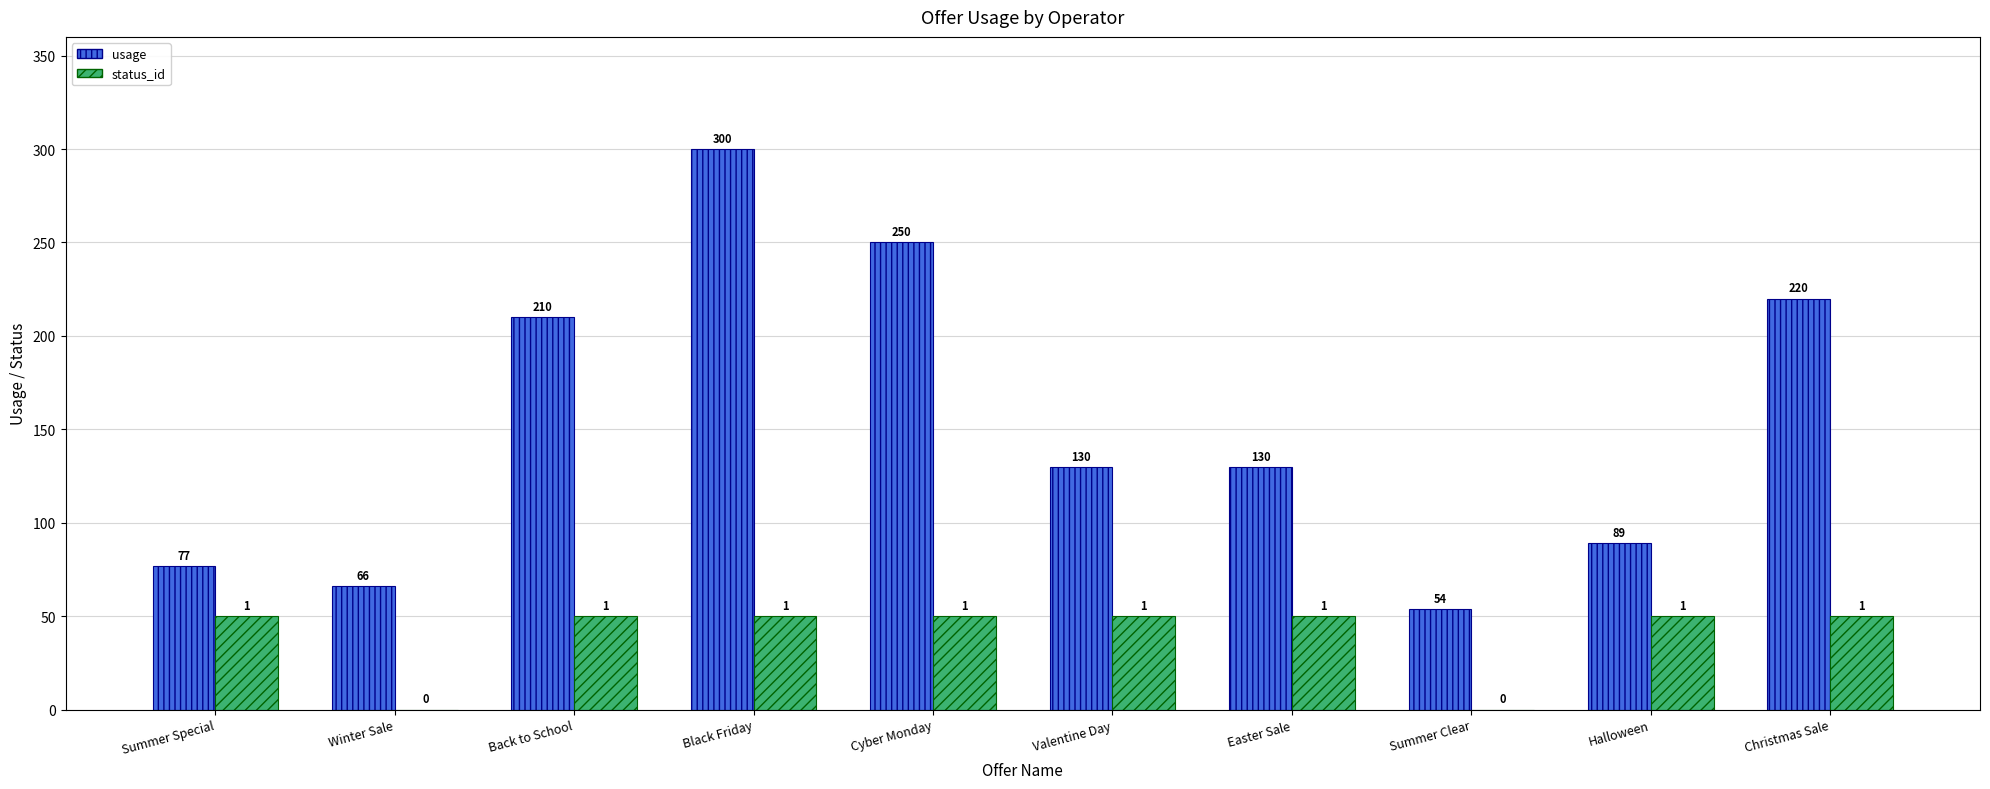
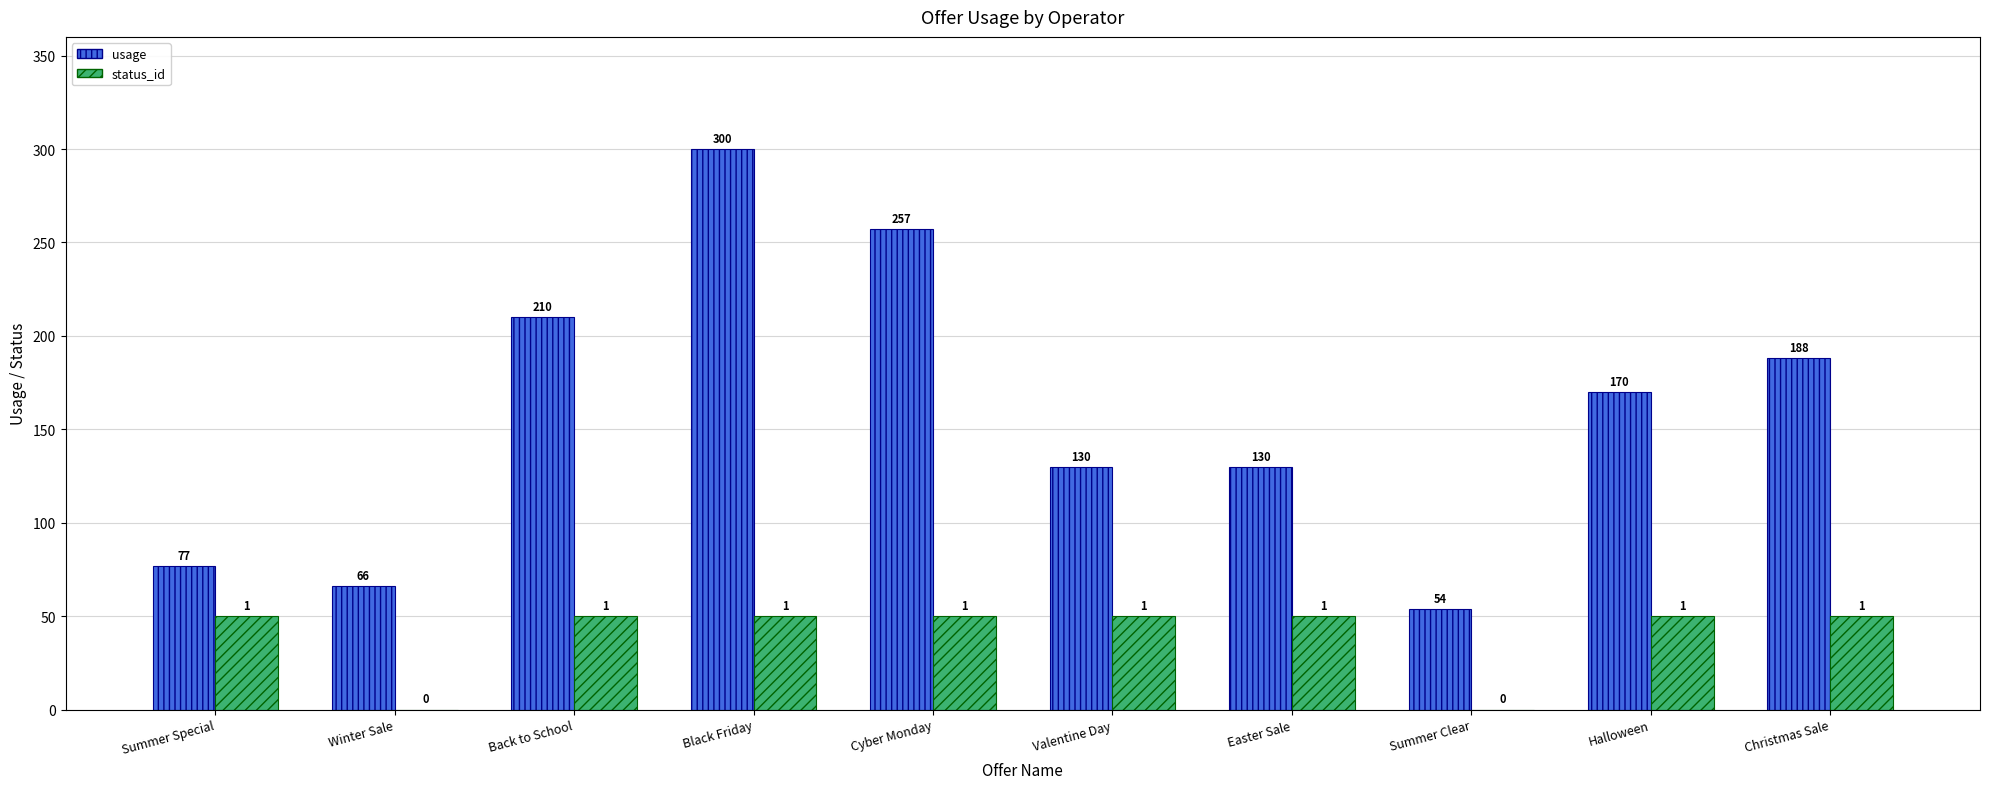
  {
    "usage": {
      "Summer Special": 77,
      "Winter Sale": 66,
      "Back to School": 210,
      "Black Friday": 300,
-     "Cyber Monday": 250,
+     "Cyber Monday": 257,
      "Valentine Day": 130,
      "Easter Sale": 130,
      "Summer Clear": 54,
-     "Halloween": 89,
-     "Christmas Sale": 220
+     "Halloween": 170,
+     "Christmas Sale": 188
    },
    "status_id": {
      "Winter Sale": 0,
      "Summer Clear": 0
    }
  }
